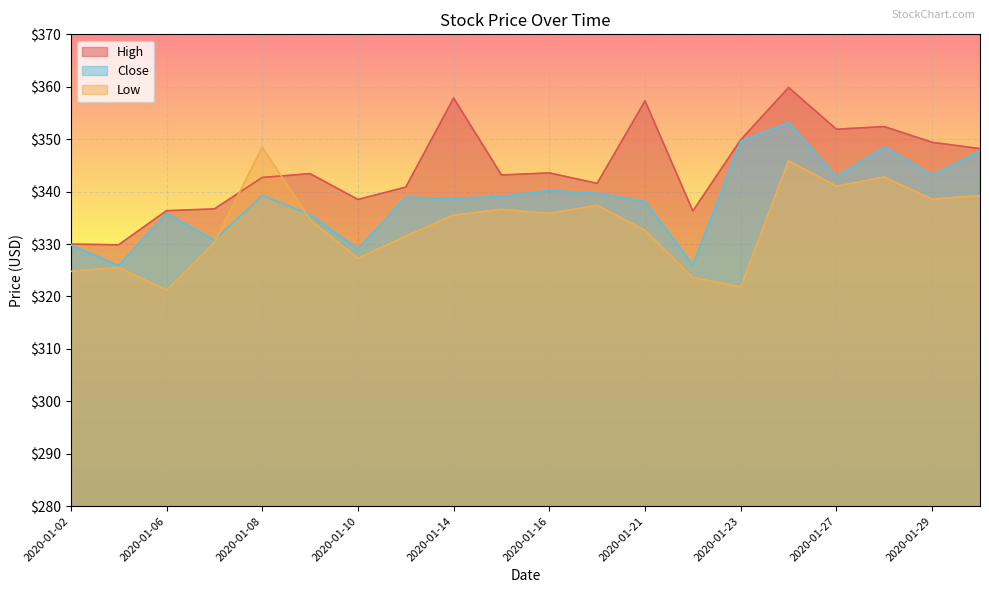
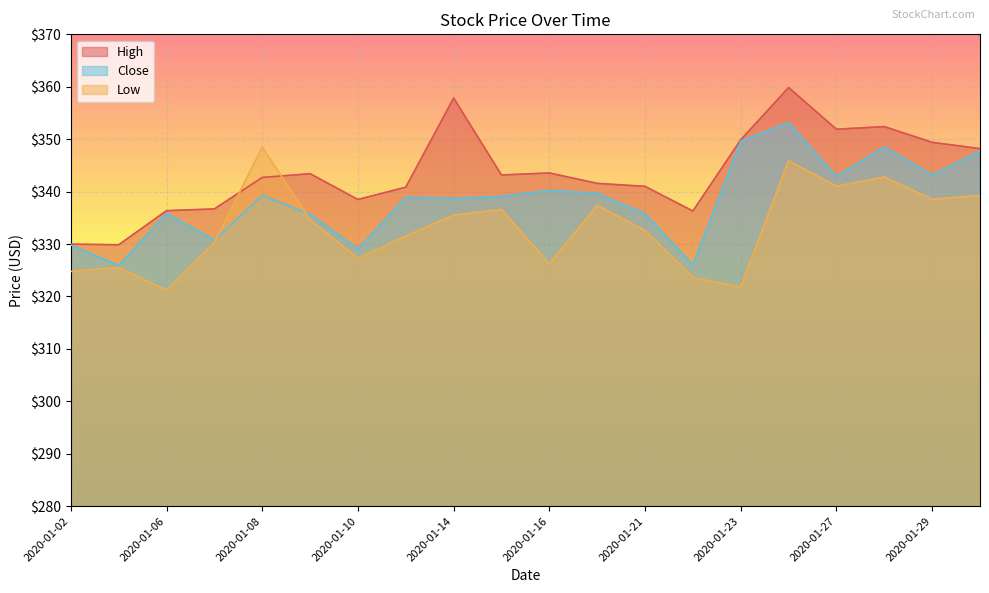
  {
    "High": {
      "2020-01-06": "$336",
      "2020-01-08": "$343",
      "2020-01-10": "$339",
      "2020-01-14": "$358",
      "2020-01-16": "$344",
-     "2020-01-21": "$357",
+     "2020-01-21": "$341",
      "2020-01-27": "$352",
      "2020-01-29": "$349"
    },
    "Close": {
      "2020-01-06": "$336",
      "2020-01-08": "$339",
      "2020-01-10": "$329",
      "2020-01-14": "$339",
      "2020-01-16": "$340",
-     "2020-01-21": "$338",
+     "2020-01-21": "$336",
      "2020-01-27": "$343",
      "2020-01-29": "$343"
    },
    "Low": {
      "2020-01-02": "$325",
      "2020-01-06": "$321",
      "2020-01-08": "$348",
      "2020-01-10": "$327",
      "2020-01-14": "$336",
-     "2020-01-16": "$336",
+     "2020-01-16": "$326",
      "2020-01-21": "$333",
      "2020-01-23": "$322",
      "2020-01-27": "$341",
      "2020-01-29": "$339"
    }
  }
